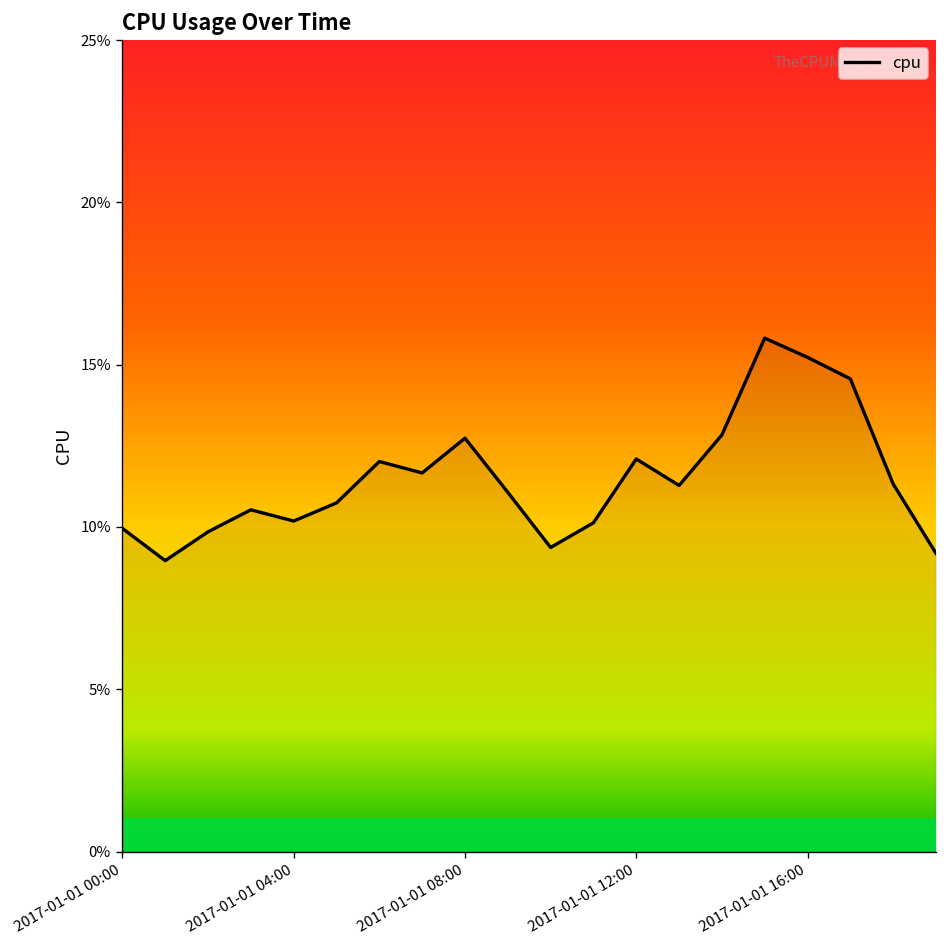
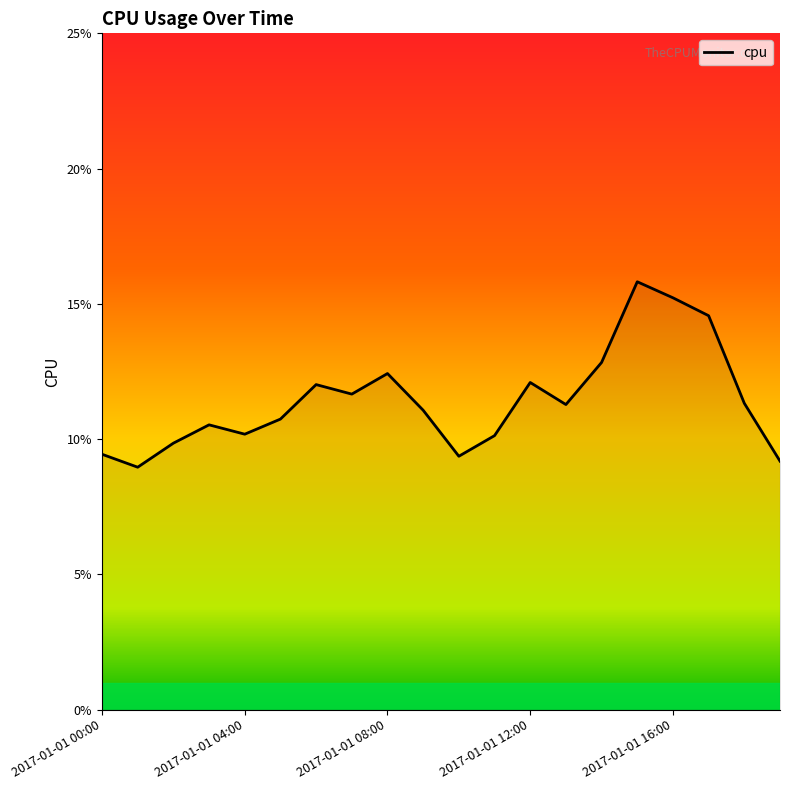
  {
-   "2017-01-01 00:00": "10.0%",
+   "2017-01-01 00:00": "9.4%",
    "2017-01-01 04:00": "10.2%",
-   "2017-01-01 08:00": "12.7%",
+   "2017-01-01 08:00": "12.4%",
    "2017-01-01 12:00": "12.1%",
    "2017-01-01 16:00": "15.2%"
  }
